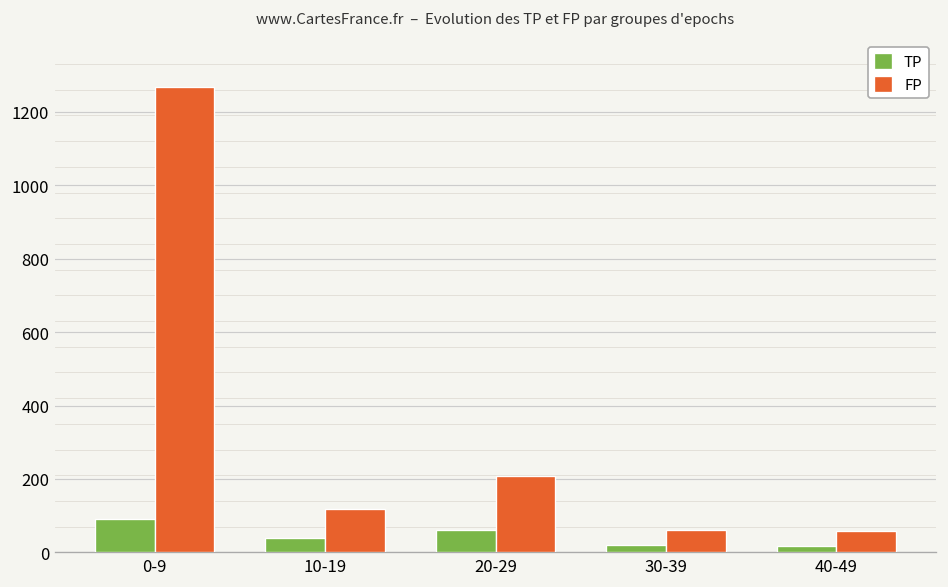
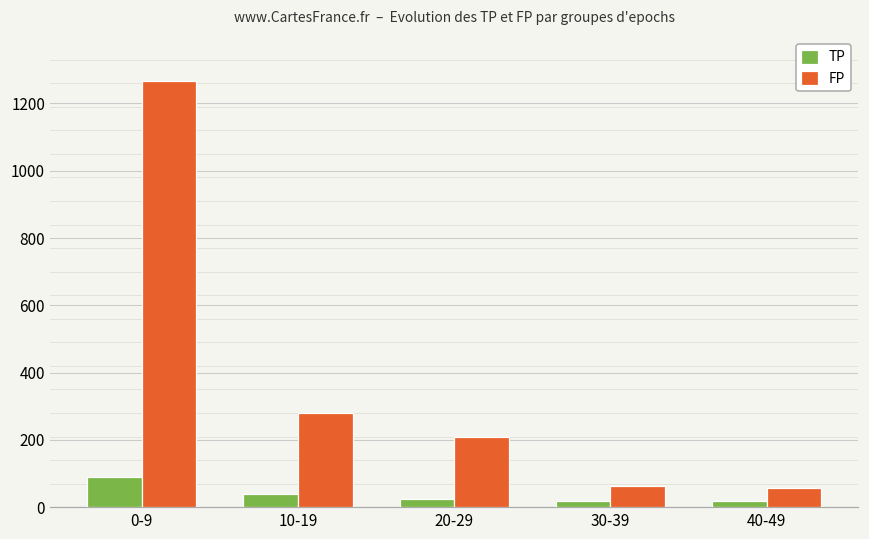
  {
    "TP": {
      "0-9": 90,
      "10-19": 40,
-     "20-29": 60,
+     "20-29": 30,
      "30-39": 20,
      "40-49": 20
    },
    "FP": {
      "0-9": 1270,
-     "10-19": 120,
+     "10-19": 280,
      "20-29": 210,
      "30-39": 60,
      "40-49": 60
    }
  }
